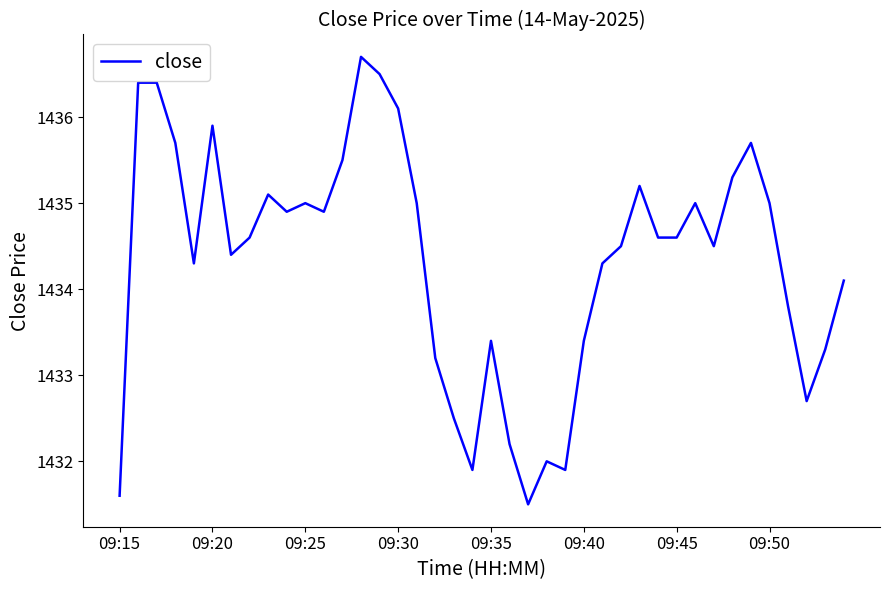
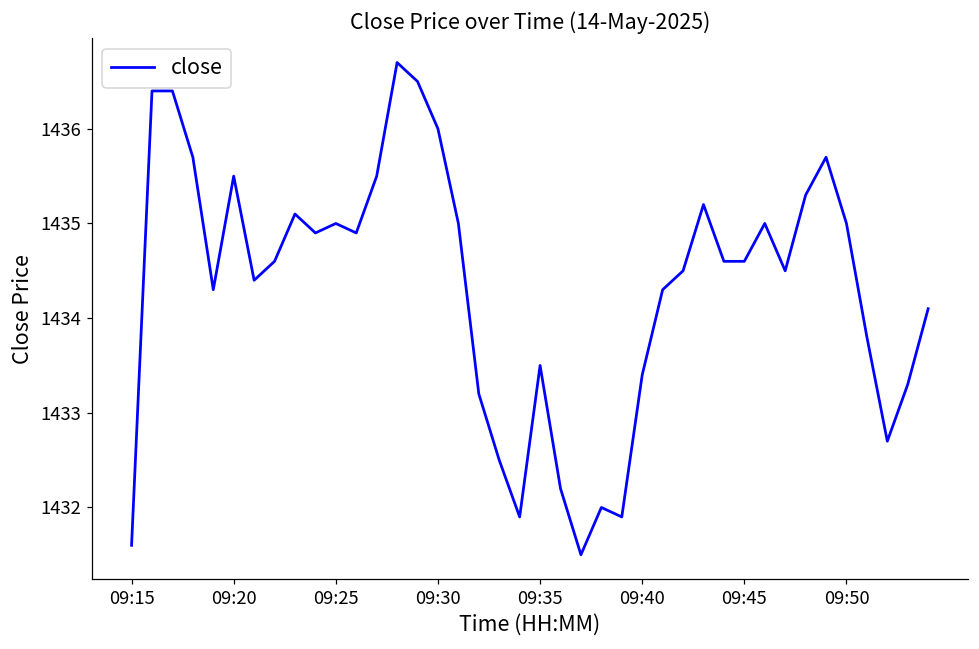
  {
    "09:15": 1431.6,
-   "09:20": 1435.9,
+   "09:20": 1435.5,
    "09:25": 1435.0,
-   "09:30": 1436.1,
-   "09:35": 1433.4,
+   "09:30": 1436.0,
+   "09:35": 1433.5,
    "09:40": 1433.4,
    "09:45": 1434.6,
    "09:50": 1435.0
  }
